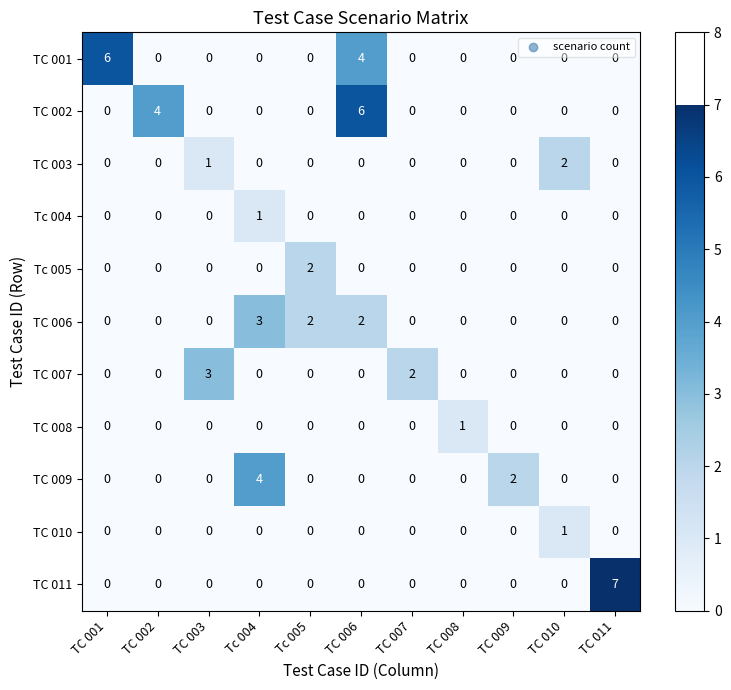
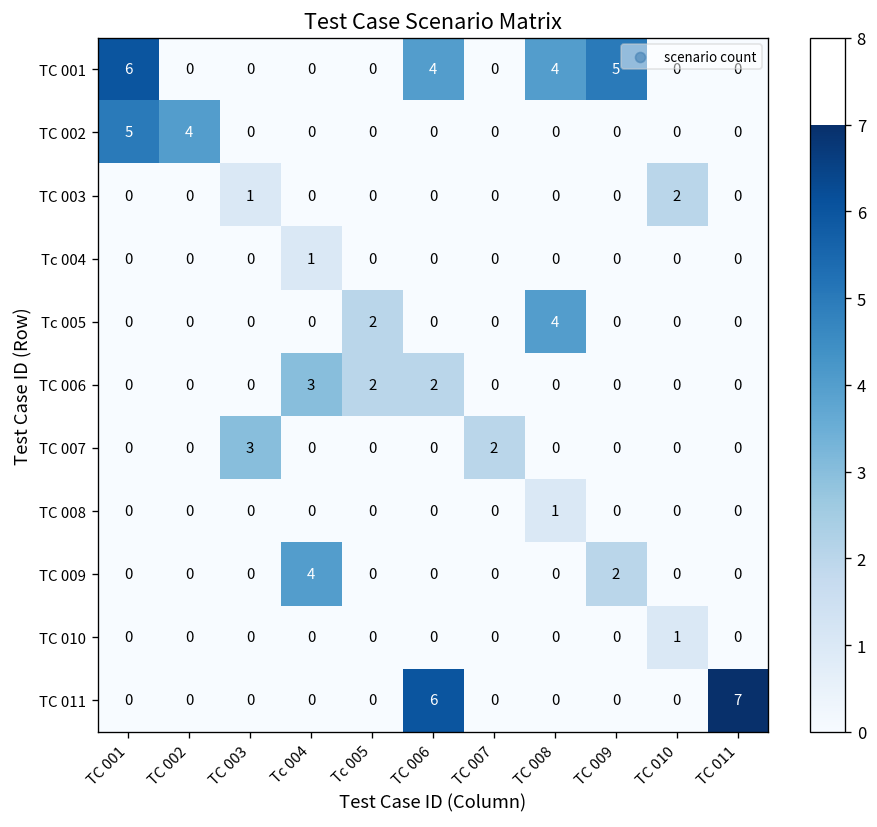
  {
    "TC 001": {
      "TC 001": 6,
      "TC 002": 0,
      "TC 003": 0,
      "Tc 004": 0,
      "Tc 005": 0,
      "TC 006": 4,
      "TC 007": 0,
-     "TC 008": 0,
-     "TC 009": 0
+     "TC 008": 4,
+     "TC 009": 5
    },
    "TC 002": {
-     "TC 001": 0,
+     "TC 001": 5,
      "TC 002": 4,
      "TC 003": 0,
      "Tc 004": 0,
      "Tc 005": 0,
-     "TC 006": 6,
+     "TC 006": 0,
      "TC 007": 0,
      "TC 008": 0,
      "TC 009": 0,
      "TC 010": 0,
      "TC 011": 0
    },
    "TC 003": {
      "TC 001": 0,
      "TC 002": 0,
      "TC 003": 1,
      "Tc 004": 0,
      "Tc 005": 0,
      "TC 006": 0,
      "TC 007": 0,
      "TC 008": 0,
      "TC 009": 0,
      "TC 010": 2,
      "TC 011": 0
    },
    "Tc 004": {
      "TC 001": 0,
      "TC 002": 0,
      "TC 003": 0,
      "Tc 004": 1,
      "Tc 005": 0,
      "TC 006": 0,
      "TC 007": 0,
      "TC 008": 0,
      "TC 009": 0,
      "TC 010": 0,
      "TC 011": 0
    },
    "Tc 005": {
      "TC 001": 0,
      "TC 002": 0,
      "TC 003": 0,
      "Tc 004": 0,
      "Tc 005": 2,
      "TC 006": 0,
      "TC 007": 0,
-     "TC 008": 0,
+     "TC 008": 4,
      "TC 009": 0,
      "TC 010": 0,
      "TC 011": 0
    },
    "TC 006": {
      "TC 001": 0,
      "TC 002": 0,
      "TC 003": 0,
      "Tc 004": 3,
      "Tc 005": 2,
      "TC 006": 2,
      "TC 007": 0,
      "TC 008": 0,
      "TC 009": 0,
      "TC 010": 0,
      "TC 011": 0
    },
    "TC 007": {
      "TC 001": 0,
      "TC 002": 0,
      "TC 003": 3,
      "Tc 004": 0,
      "Tc 005": 0,
      "TC 006": 0,
      "TC 007": 2,
      "TC 008": 0,
      "TC 009": 0,
      "TC 010": 0,
      "TC 011": 0
    },
    "TC 008": {
      "TC 001": 0,
      "TC 002": 0,
      "TC 003": 0,
      "Tc 004": 0,
      "Tc 005": 0,
      "TC 006": 0,
      "TC 007": 0,
      "TC 008": 1,
      "TC 009": 0,
      "TC 010": 0,
      "TC 011": 0
    },
    "TC 009": {
      "TC 001": 0,
      "TC 002": 0,
      "TC 003": 0,
      "Tc 004": 4,
      "Tc 005": 0,
      "TC 006": 0,
      "TC 007": 0,
      "TC 008": 0,
      "TC 009": 2,
      "TC 010": 0,
      "TC 011": 0
    },
    "TC 010": {
      "TC 001": 0,
      "TC 002": 0,
      "TC 003": 0,
      "Tc 004": 0,
      "Tc 005": 0,
      "TC 006": 0,
      "TC 007": 0,
      "TC 008": 0,
      "TC 009": 0,
      "TC 010": 1,
      "TC 011": 0
    },
    "TC 011": {
      "TC 001": 0,
      "TC 002": 0,
      "TC 003": 0,
      "Tc 004": 0,
      "Tc 005": 0,
-     "TC 006": 0,
+     "TC 006": 6,
      "TC 007": 0,
      "TC 008": 0,
      "TC 009": 0,
      "TC 010": 0,
      "TC 011": 7
    }
  }
